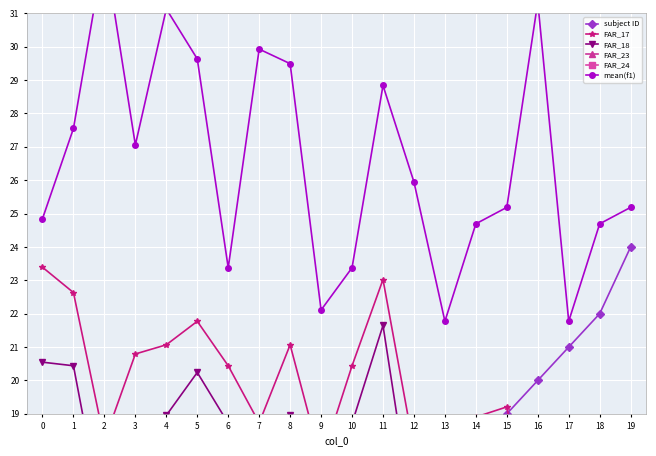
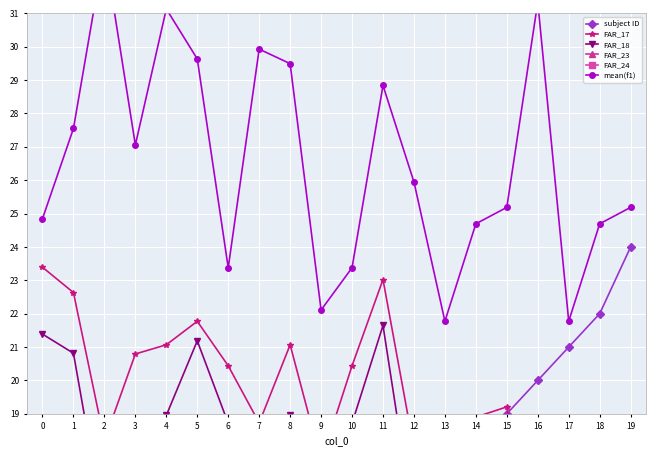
  {
    "FAR_18": {
-     "0": 20.5,
-     "1": 20.4,
+     "0": 21.4,
+     "1": 20.8,
      "4": 19.0,
-     "5": 20.2,
+     "5": 21.2,
      "8": 19.0,
      "11": 21.6
    }
  }
